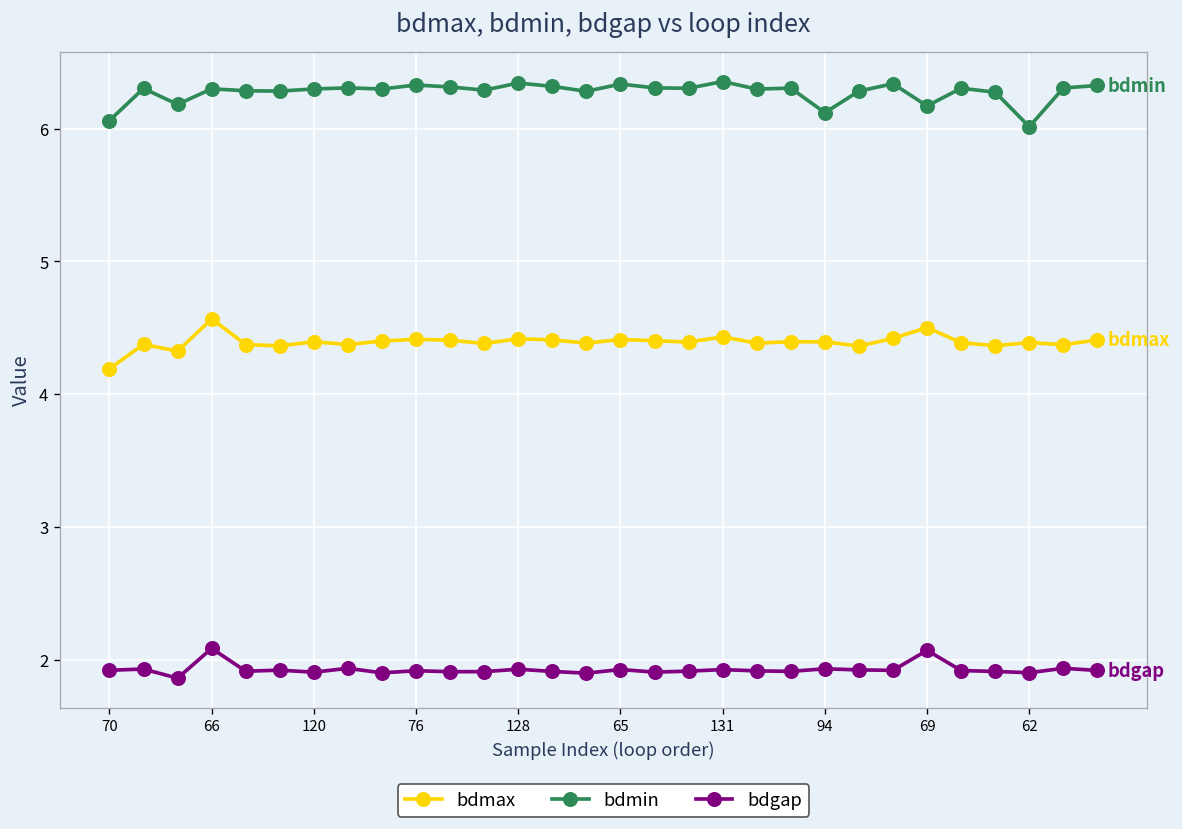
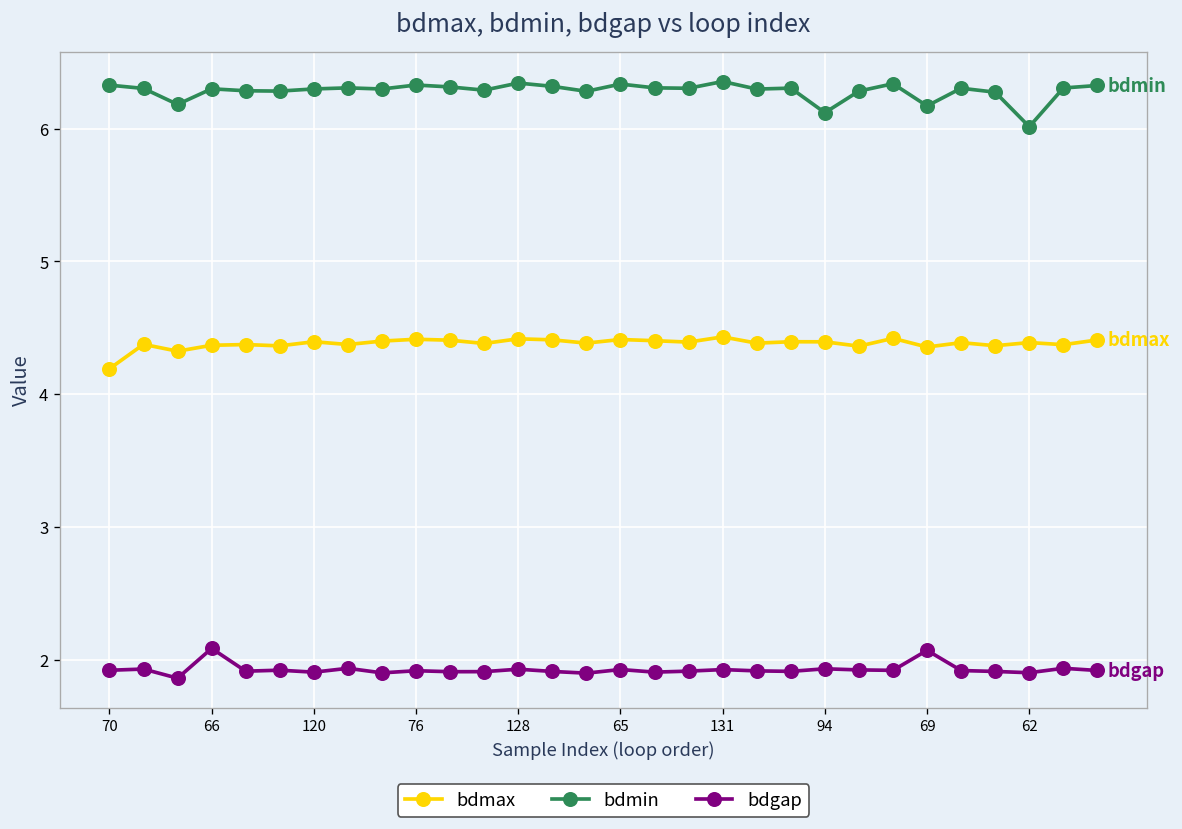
  {
    "bdmax": {
      "70": 4.19,
-     "66": 4.57,
+     "66": 4.37,
      "120": 4.39,
      "76": 4.41,
      "128": 4.42,
      "65": 4.41,
      "131": 4.43,
      "94": 4.39,
-     "69": 4.50,
+     "69": 4.35,
      "62": 4.39
    },
    "bdmin": {
-     "70": 6.06,
+     "70": 6.33,
      "66": 6.30,
      "120": 6.30,
      "76": 6.33,
      "128": 6.34,
      "65": 6.34,
      "131": 6.35,
      "94": 6.12,
      "69": 6.17,
      "62": 6.01
    },
    "bdgap": {
      "70": 1.92,
      "66": 2.08,
      "120": 1.90,
      "76": 1.92,
      "128": 1.93,
      "65": 1.92,
      "131": 1.92,
      "94": 1.93,
      "69": 2.07,
      "62": 1.90
    }
  }
